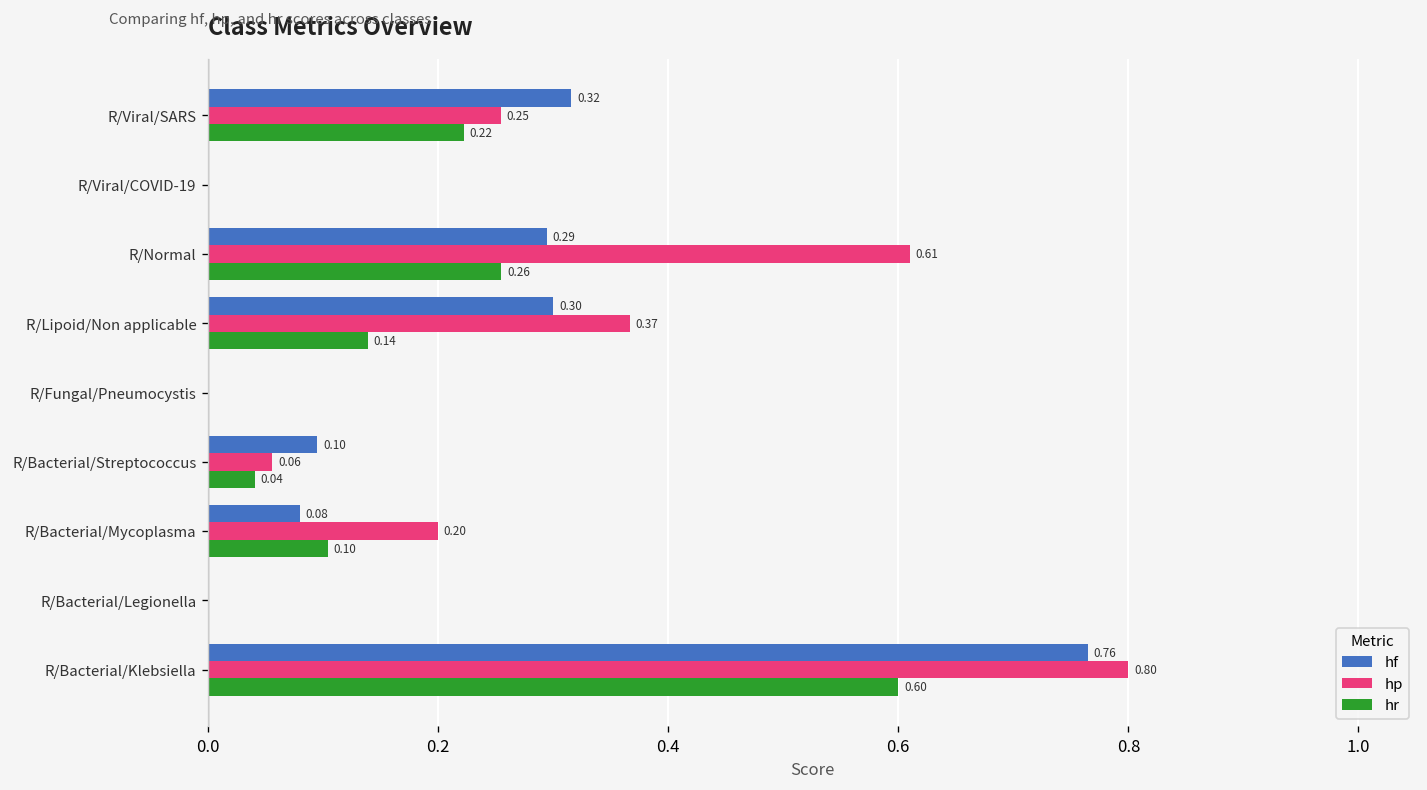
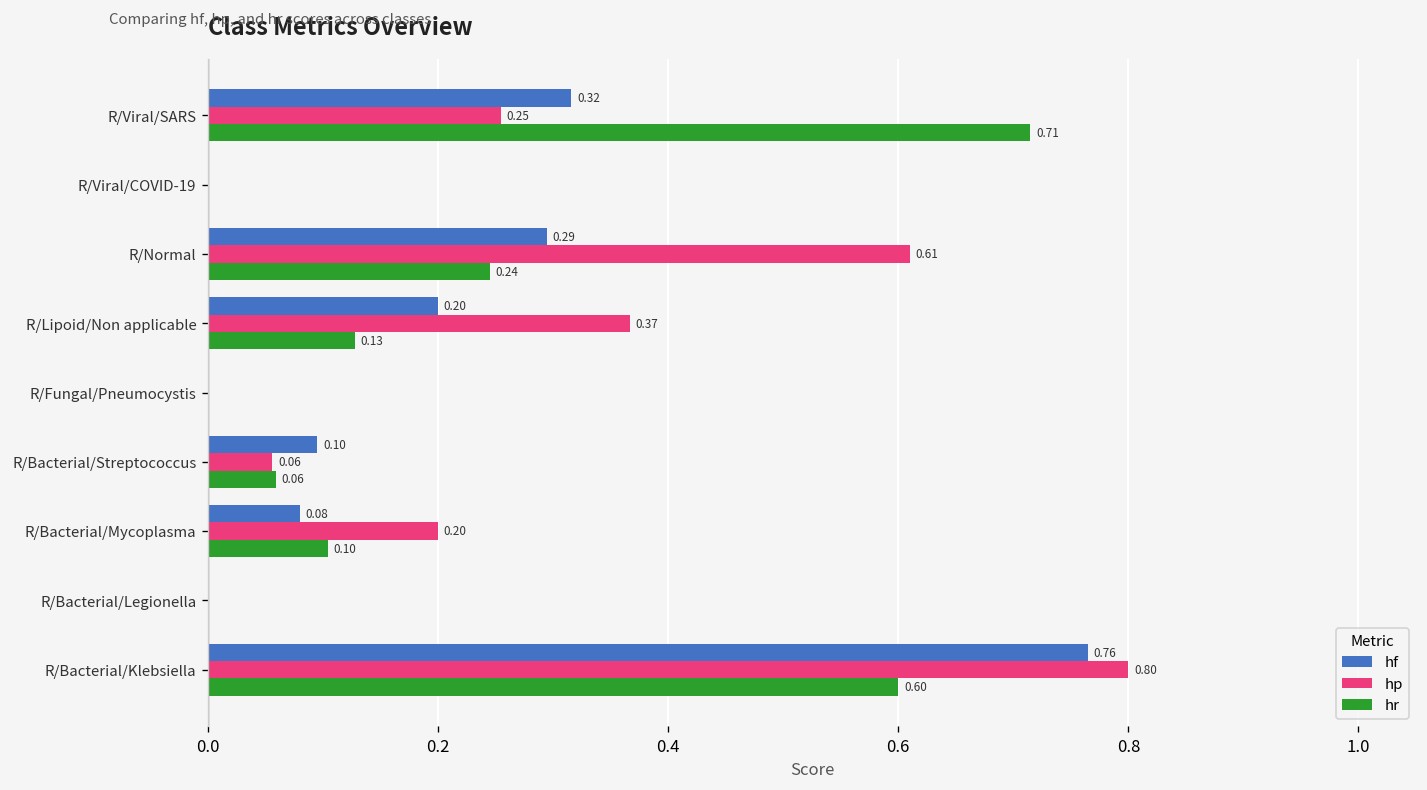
  {
    "hf": {
      "R/Viral/SARS": 0.32,
      "R/Normal": 0.29,
-     "R/Lipoid/Non applicable": 0.30,
+     "R/Lipoid/Non applicable": 0.20,
      "R/Bacterial/Streptococcus": 0.10,
      "R/Bacterial/Mycoplasma": 0.08,
      "R/Bacterial/Klebsiella": 0.76
    },
    "hp": {
      "R/Viral/SARS": 0.25,
      "R/Normal": 0.61,
      "R/Lipoid/Non applicable": 0.37,
      "R/Bacterial/Streptococcus": 0.06,
      "R/Bacterial/Mycoplasma": 0.20,
      "R/Bacterial/Klebsiella": 0.80
    },
    "hr": {
-     "R/Viral/SARS": 0.22,
-     "R/Normal": 0.26,
-     "R/Lipoid/Non applicable": 0.14,
-     "R/Bacterial/Streptococcus": 0.04,
+     "R/Viral/SARS": 0.71,
+     "R/Normal": 0.24,
+     "R/Lipoid/Non applicable": 0.13,
+     "R/Bacterial/Streptococcus": 0.06,
      "R/Bacterial/Mycoplasma": 0.10,
      "R/Bacterial/Klebsiella": 0.60
    }
  }
